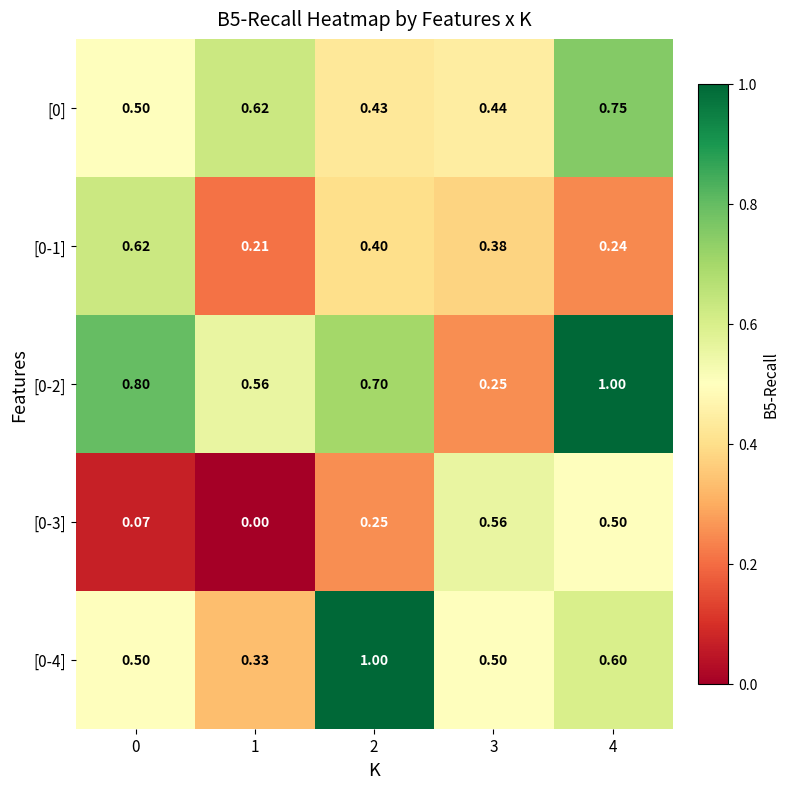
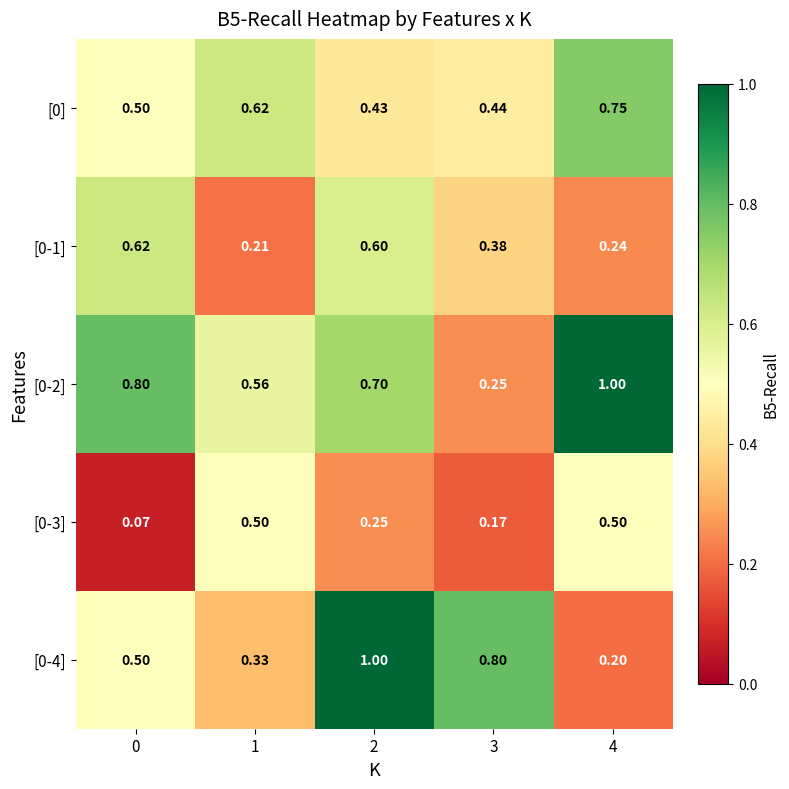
  {
    "[0]": {
      "0": 0.50,
      "1": 0.62,
      "2": 0.43,
      "3": 0.44,
      "4": 0.75
    },
    "[0-1]": {
      "0": 0.62,
      "1": 0.21,
-     "2": 0.40,
+     "2": 0.60,
      "3": 0.38,
      "4": 0.24
    },
    "[0-2]": {
      "0": 0.80,
      "1": 0.56,
      "2": 0.70,
      "3": 0.25,
      "4": 1.00
    },
    "[0-3]": {
      "0": 0.07,
-     "1": 0.00,
+     "1": 0.50,
      "2": 0.25,
-     "3": 0.56,
+     "3": 0.17,
      "4": 0.50
    },
    "[0-4]": {
      "0": 0.50,
      "1": 0.33,
      "2": 1.00,
-     "3": 0.50,
-     "4": 0.60
+     "3": 0.80,
+     "4": 0.20
    }
  }
